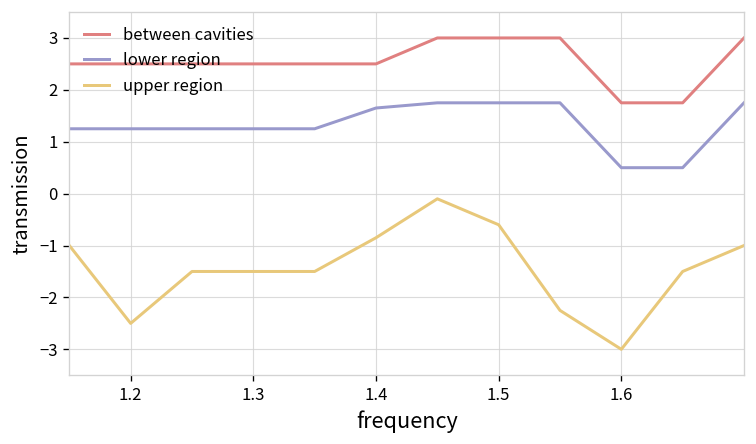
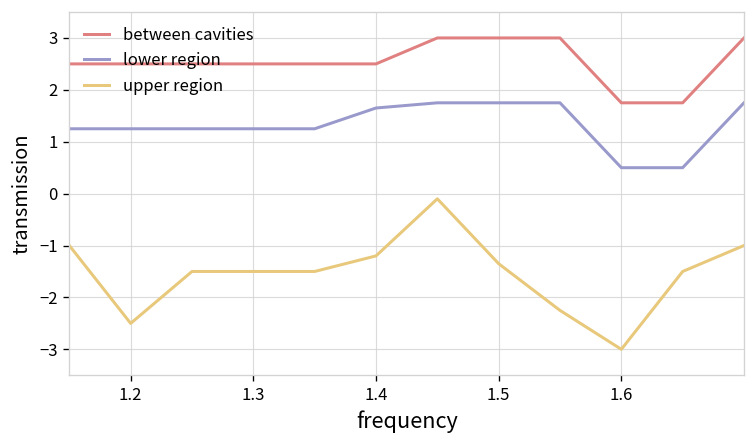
  {
    "between cavities": {
      "1.2": 2.5,
      "1.3": 2.5,
      "1.4": 2.5,
      "1.5": 3.0,
      "1.6": 1.8
    },
    "lower region": {
      "1.2": 1.3,
      "1.3": 1.3,
      "1.4": 1.7,
      "1.5": 1.8,
      "1.6": 0.5
    },
    "upper region": {
      "1.2": -2.5,
      "1.3": -1.5,
-     "1.4": -0.9,
-     "1.5": -0.6,
+     "1.4": -1.2,
+     "1.5": -1.4,
      "1.6": -3.0
    }
  }
